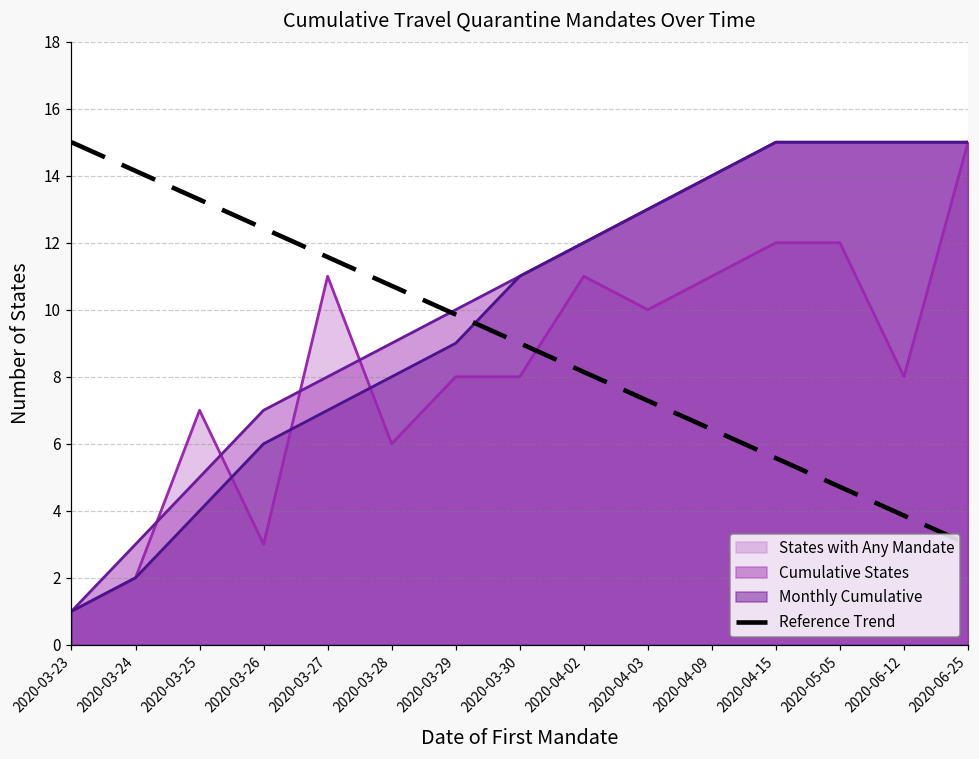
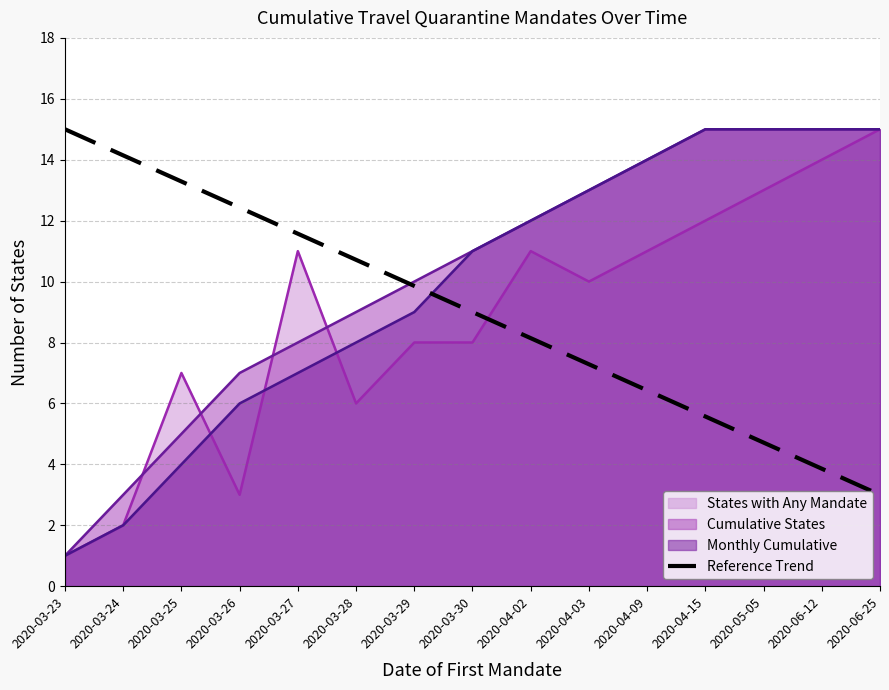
  {
    "States with Any Mandate": {
      "2020-03-25": 7,
      "2020-03-26": 3,
      "2020-03-27": 11,
      "2020-03-28": 6,
      "2020-03-29": 8,
      "2020-03-30": 8,
      "2020-04-02": 11,
      "2020-04-03": 10,
      "2020-04-09": 11,
      "2020-04-15": 12,
-     "2020-05-05": 12,
-     "2020-06-12": 8
+     "2020-05-05": 13,
+     "2020-06-12": 14
    },
    "Reference Trend": {
      "2020-03-23": 15,
      "2020-03-24": 14.1,
      "2020-03-25": 13.3,
      "2020-03-26": 12.4,
      "2020-03-27": 11.6,
      "2020-03-28": 10.7,
      "2020-03-29": 9.9,
      "2020-03-30": 9,
      "2020-04-02": 8.1,
      "2020-04-03": 7.3,
      "2020-04-09": 6.4,
      "2020-04-15": 5.6,
      "2020-05-05": 4.7,
      "2020-06-12": 3.9,
      "2020-06-25": 3
    }
  }
